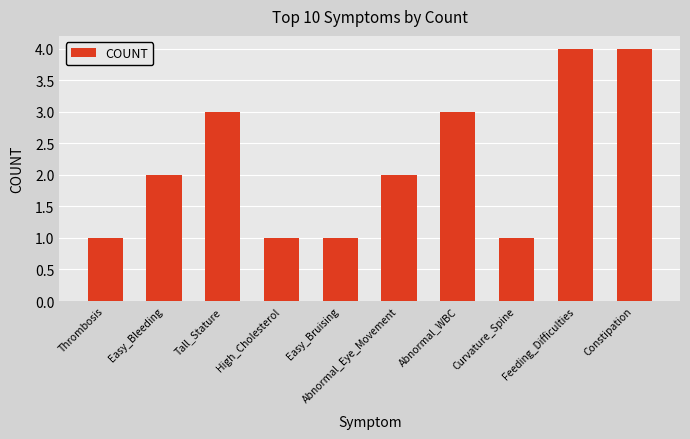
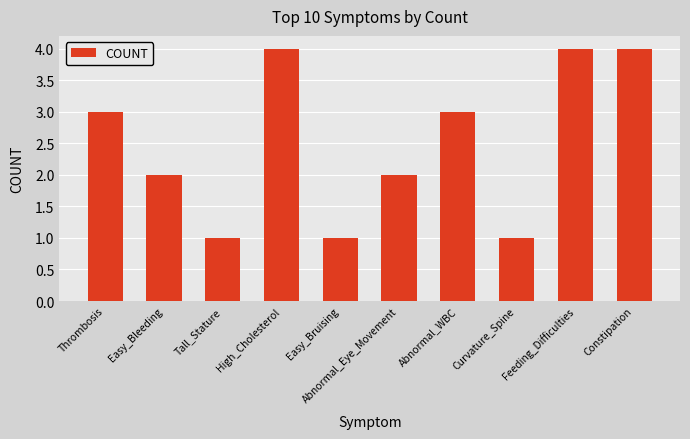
  {
-   "Thrombosis": 1,
+   "Thrombosis": 3,
    "Easy_Bleeding": 2,
-   "Tall_Stature": 3,
-   "High_Cholesterol": 1,
+   "Tall_Stature": 1,
+   "High_Cholesterol": 4,
    "Easy_Bruising": 1,
    "Abnormal_Eye_Movement": 2,
    "Abnormal_WBC": 3,
    "Curvature_Spine": 1,
    "Feeding_Difficulties": 4,
    "Constipation": 4
  }
